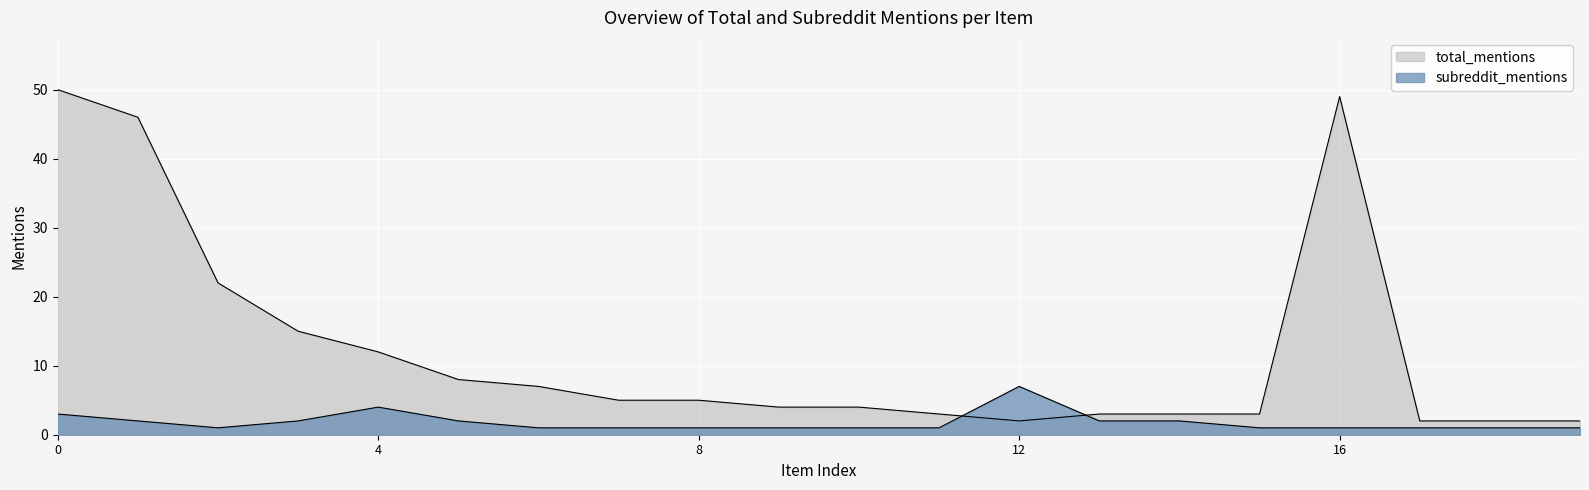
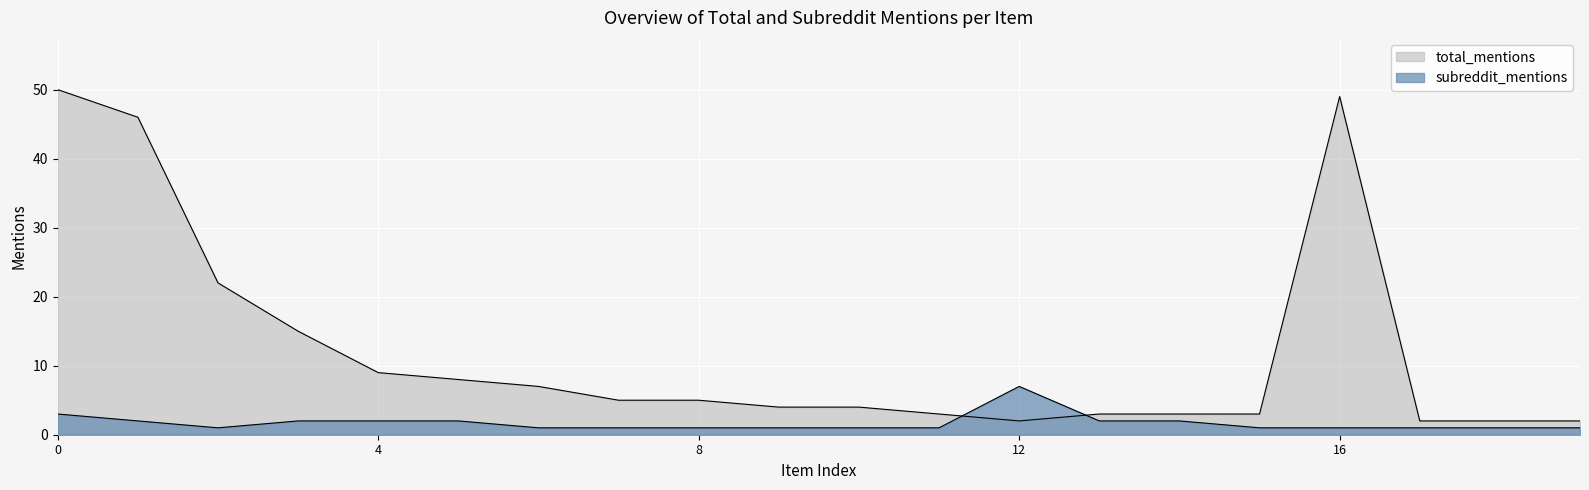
  {
    "total_mentions": {
      "0": 50,
-     "4": 12,
+     "4": 9,
      "8": 5,
      "12": 2,
      "16": 49
    },
    "subreddit_mentions": {
      "0": 3,
-     "4": 4,
+     "4": 2,
      "8": 1,
      "12": 7,
      "16": 1
    }
  }
